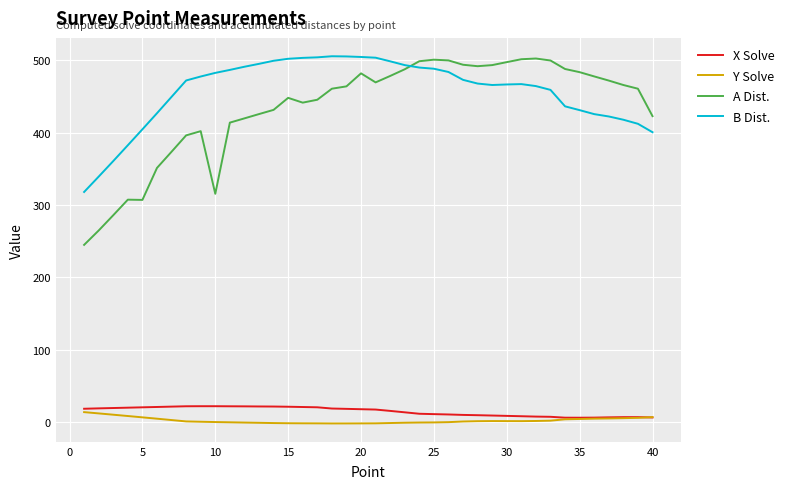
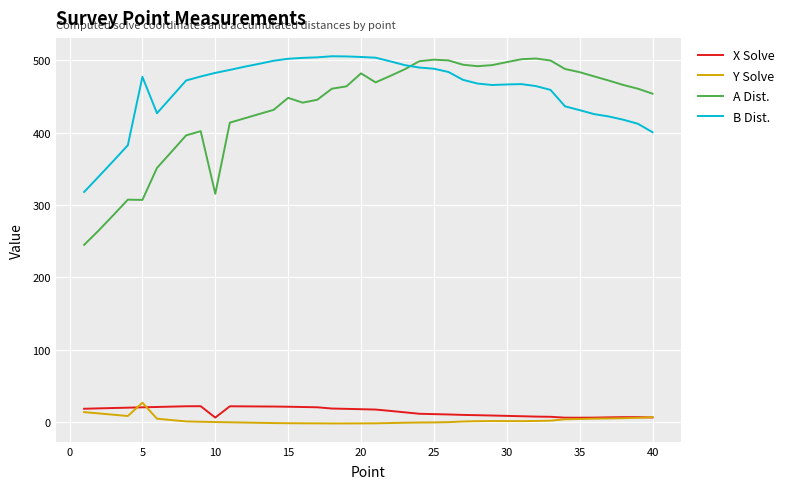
  {
    "X Solve": {
      "5": 20,
-     "10": 20,
+     "10": 10,
      "15": 20,
      "20": 20,
      "25": 10,
      "30": 10
    },
    "Y Solve": {
-     "5": 10,
+     "5": 30,
      "10": 0,
      "15": 0,
      "20": 0,
      "25": 0,
      "30": 0
    },
    "A Dist.": {
      "5": 310,
      "10": 320,
      "15": 450,
      "20": 480,
      "25": 500,
      "30": 500,
      "35": 480,
-     "40": 420
+     "40": 450
    },
    "B Dist.": {
-     "5": 400,
+     "5": 480,
      "10": 480,
      "15": 500,
      "20": 500,
      "25": 490,
      "30": 470,
      "35": 430,
      "40": 400
    }
  }
